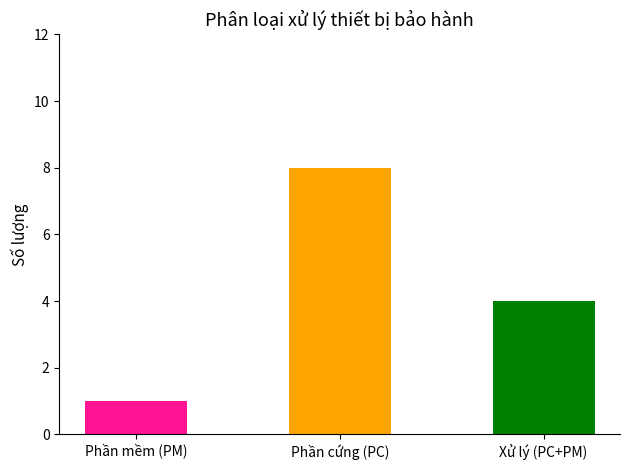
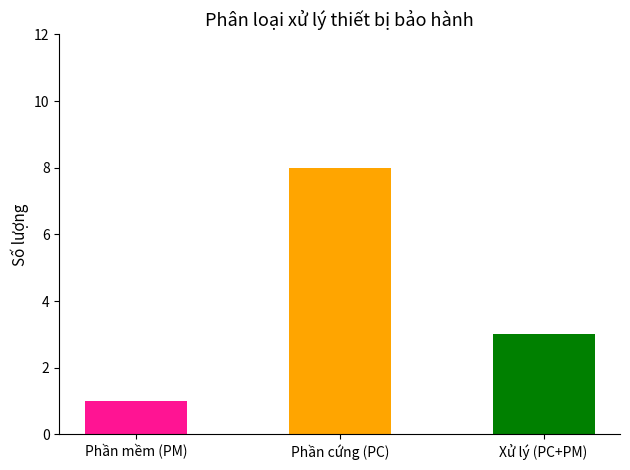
  {
    "Phần mềm (PM)": 1,
    "Phần cứng (PC)": 8,
-   "Xử lý (PC+PM)": 4
+   "Xử lý (PC+PM)": 3
  }
